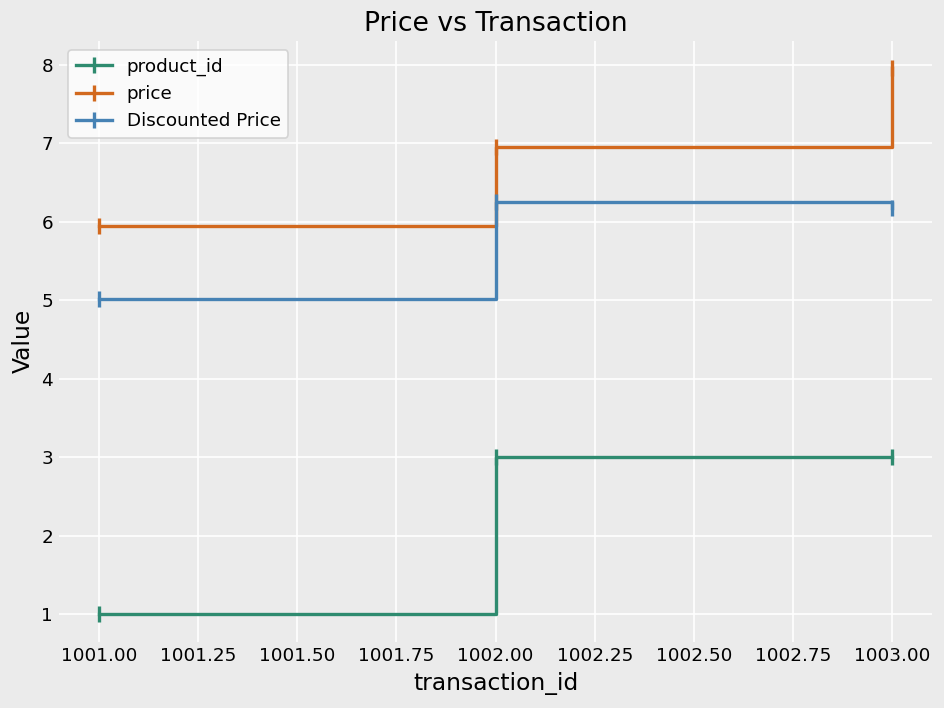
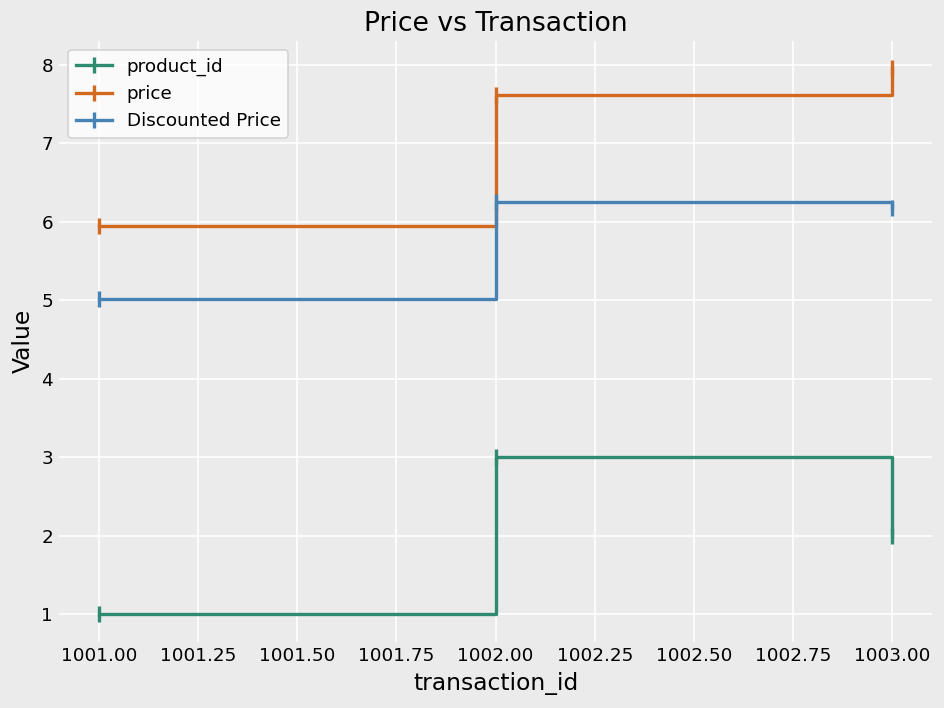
  {
    "product_id": {
      "1001.00": 1,
      "1002.00": 3,
-     "1003.00": 3
+     "1003.00": 2
    },
    "price": {
      "1001.00": 6.0,
-     "1002.00": 7.0,
+     "1002.00": 7.6,
      "1003.00": 8.0
    },
    "Discounted Price": {
      "1001.00": 5.0,
      "1002.00": 6.3,
      "1003.00": 6.2
    }
  }
